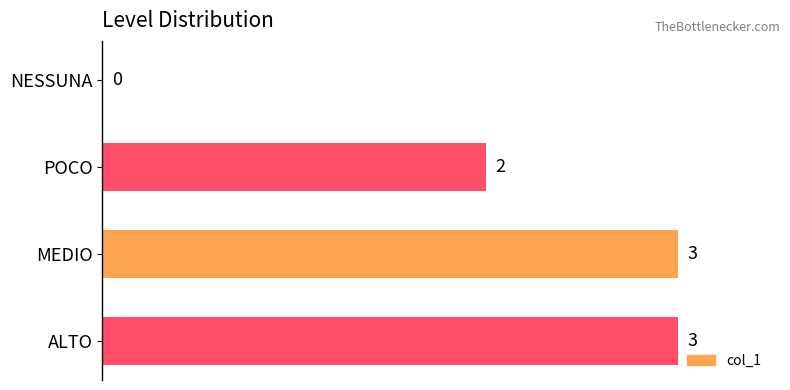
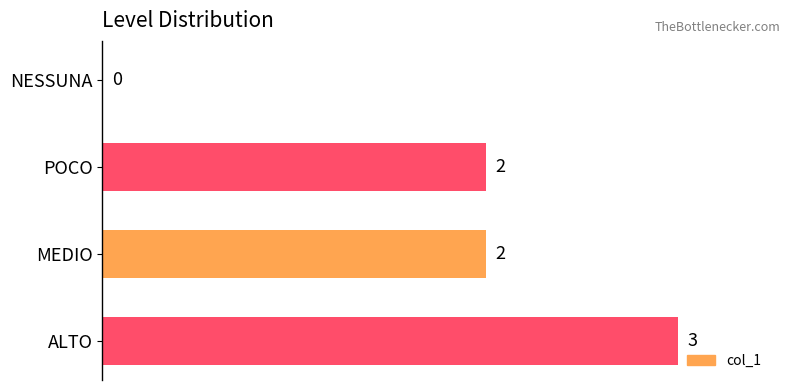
  {
    "NESSUNA": 0,
    "POCO": 2,
-   "MEDIO": 3,
+   "MEDIO": 2,
    "ALTO": 3
  }
